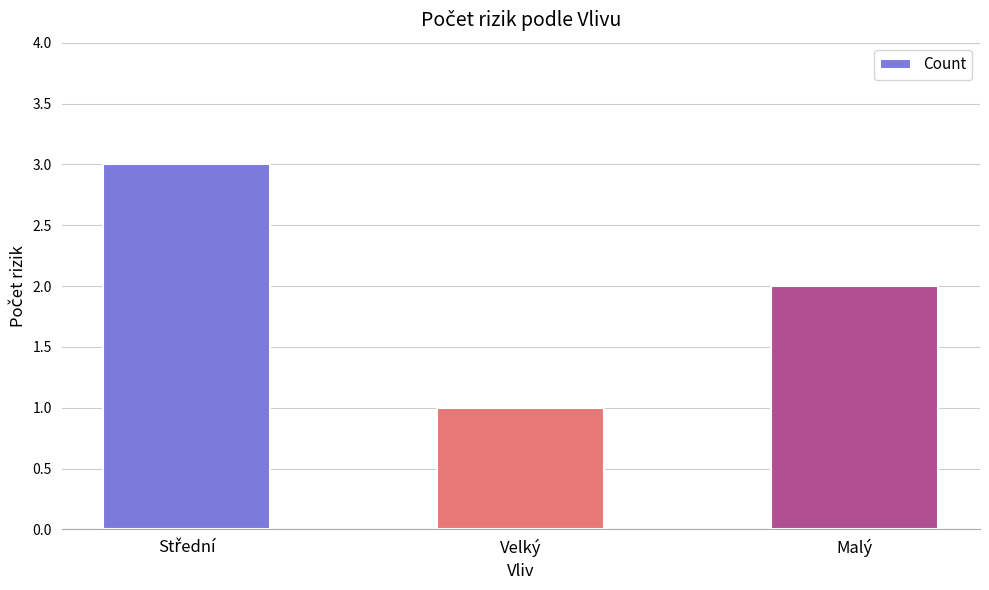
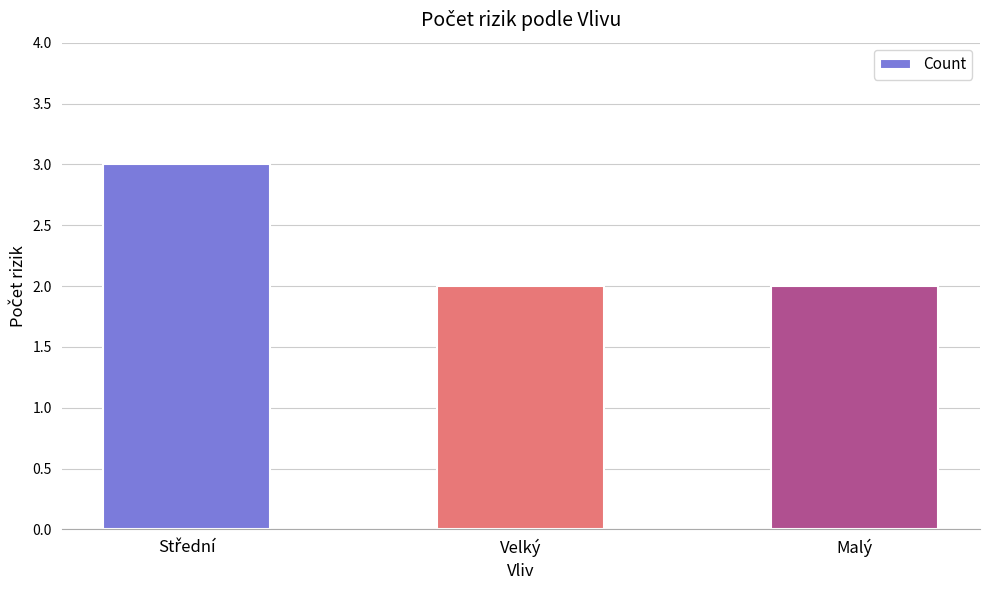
  {
    "Střední": 3,
-   "Velký": 1,
+   "Velký": 2,
    "Malý": 2
  }
